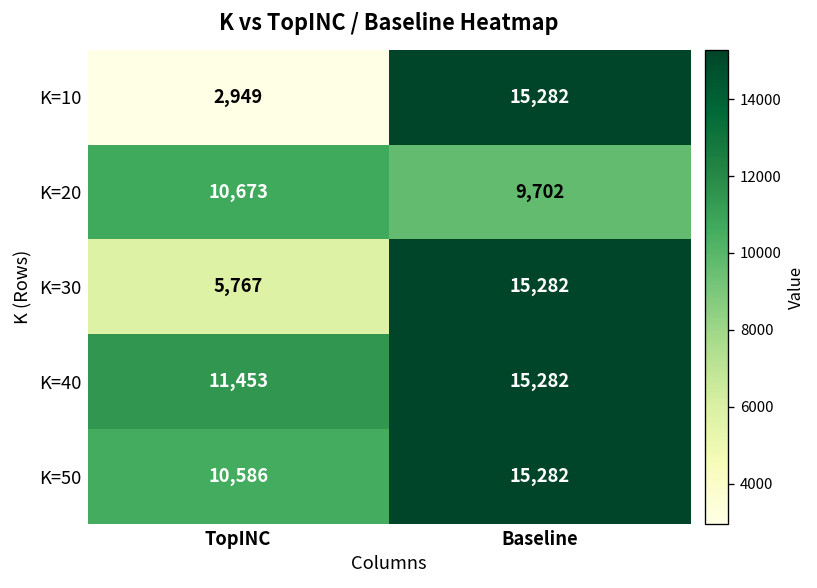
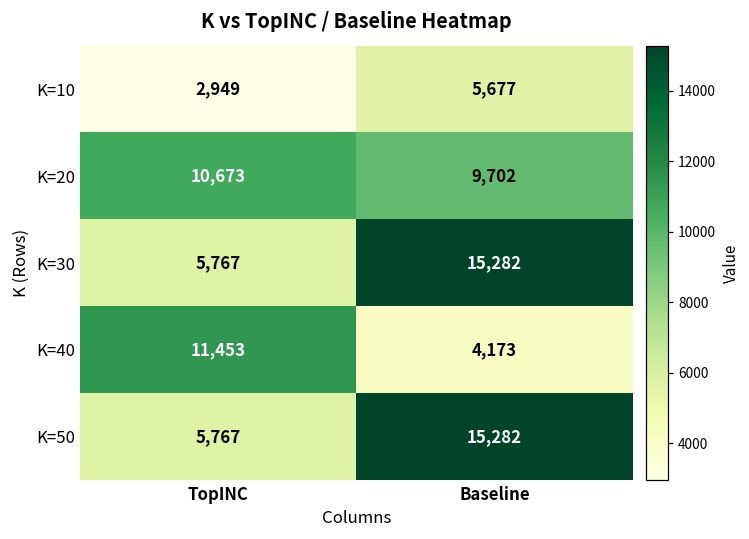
  {
    "K=10": {
      "TopINC": "2,949",
-     "Baseline": "15,282"
+     "Baseline": "5,677"
    },
    "K=20": {
      "TopINC": "10,673",
      "Baseline": "9,702"
    },
    "K=30": {
      "TopINC": "5,767",
      "Baseline": "15,282"
    },
    "K=40": {
      "TopINC": "11,453",
-     "Baseline": "15,282"
+     "Baseline": "4,173"
    },
    "K=50": {
-     "TopINC": "10,586",
+     "TopINC": "5,767",
      "Baseline": "15,282"
    }
  }
